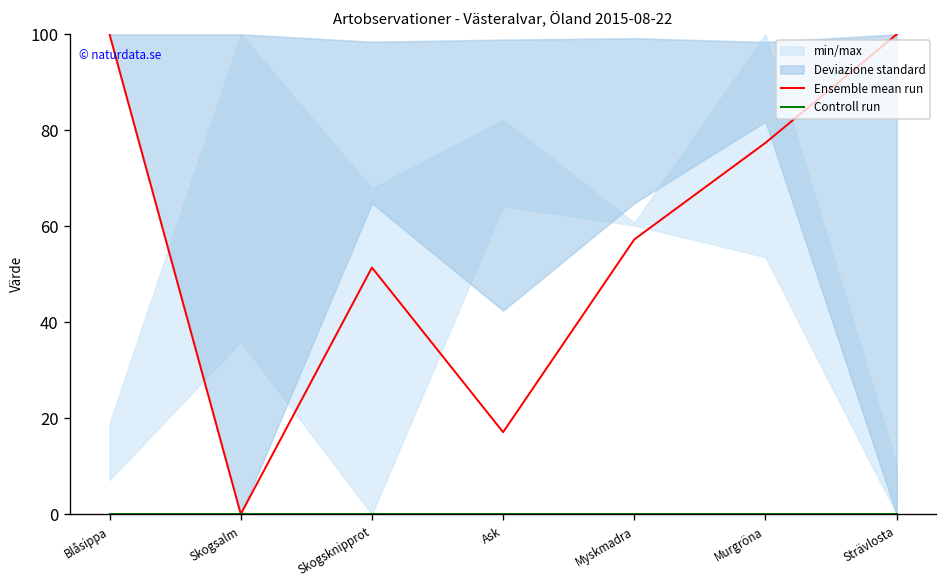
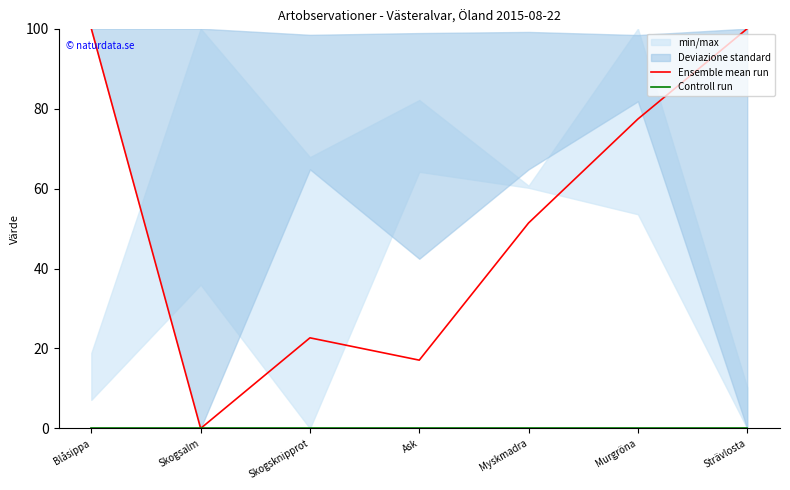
  {
    "Ensemble mean run": {
-     "Skogsknipprot": 51,
+     "Skogsknipprot": 23,
      "Ask": 17,
-     "Myskmadra": 57,
+     "Myskmadra": 51,
      "Murgröna": 77
    },
    "Controll run": {
      "Blåsippa": 0,
      "Skogsknipprot": 0,
      "Ask": 0,
      "Myskmadra": 0,
      "Murgröna": 0,
      "Strävlosta": 0
    }
  }
